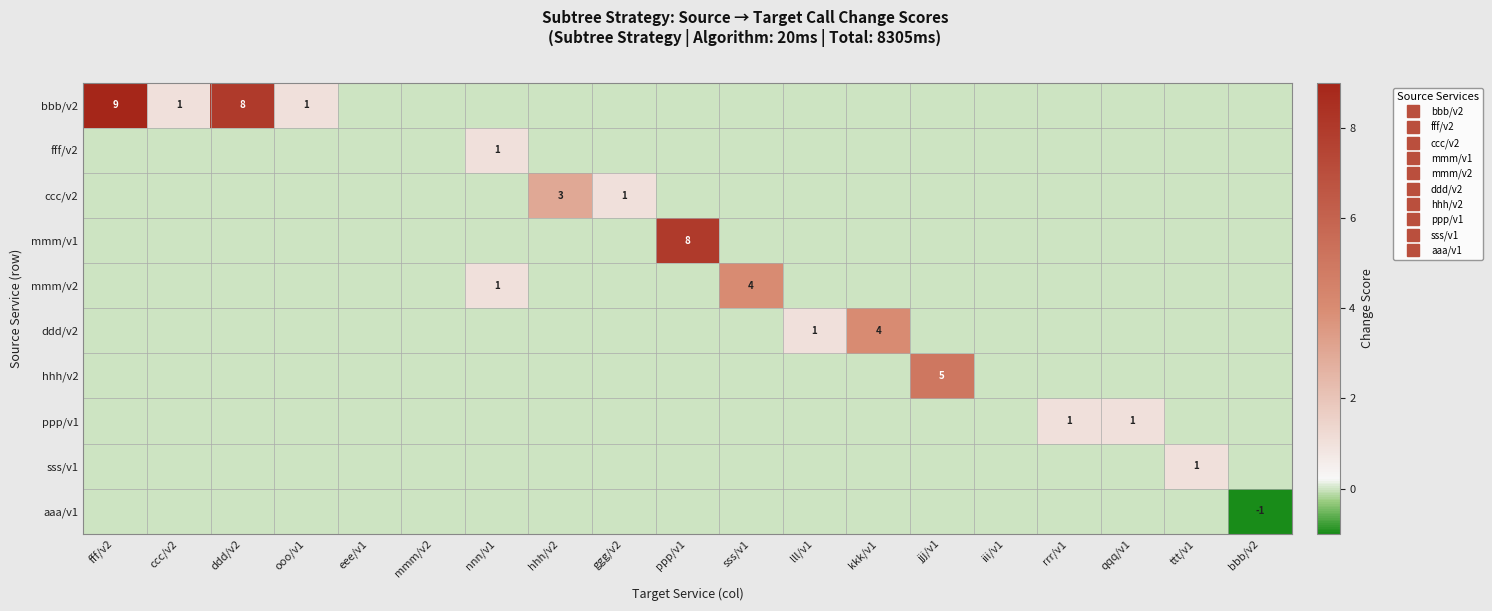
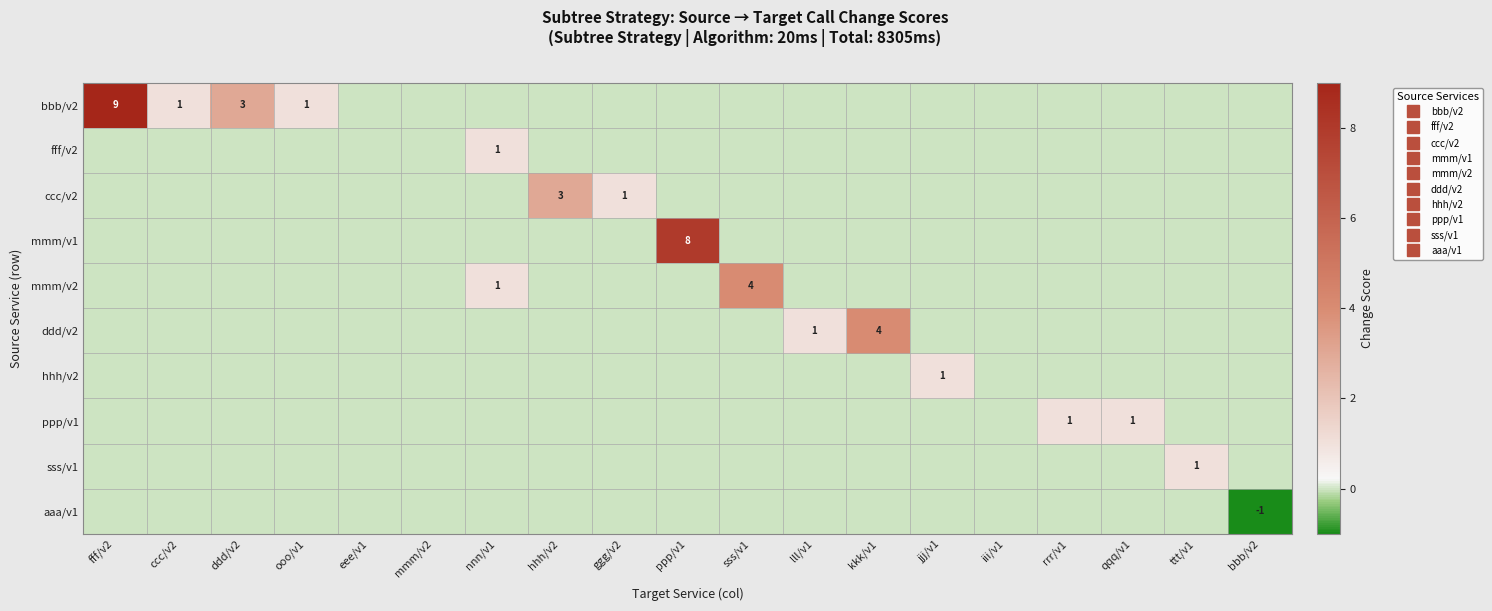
  {
    "bbb/v2": {
      "fff/v2": 9,
      "ccc/v2": 1,
-     "ddd/v2": 8,
+     "ddd/v2": 3,
      "ooo/v1": 1
    },
    "fff/v2": {
      "nnn/v1": 1
    },
    "ccc/v2": {
      "hhh/v2": 3,
      "ggg/v2": 1
    },
    "mmm/v1": {
      "ppp/v1": 8
    },
    "mmm/v2": {
      "nnn/v1": 1,
      "sss/v1": 4
    },
    "ddd/v2": {
      "lll/v1": 1,
      "kkk/v1": 4
    },
    "hhh/v2": {
-     "jjj/v1": 5
+     "jjj/v1": 1
    },
    "ppp/v1": {
      "rrr/v1": 1,
      "qqq/v1": 1
    },
    "sss/v1": {
      "ttt/v1": 1
    },
    "aaa/v1": {
      "bbb/v2": -1
    }
  }
